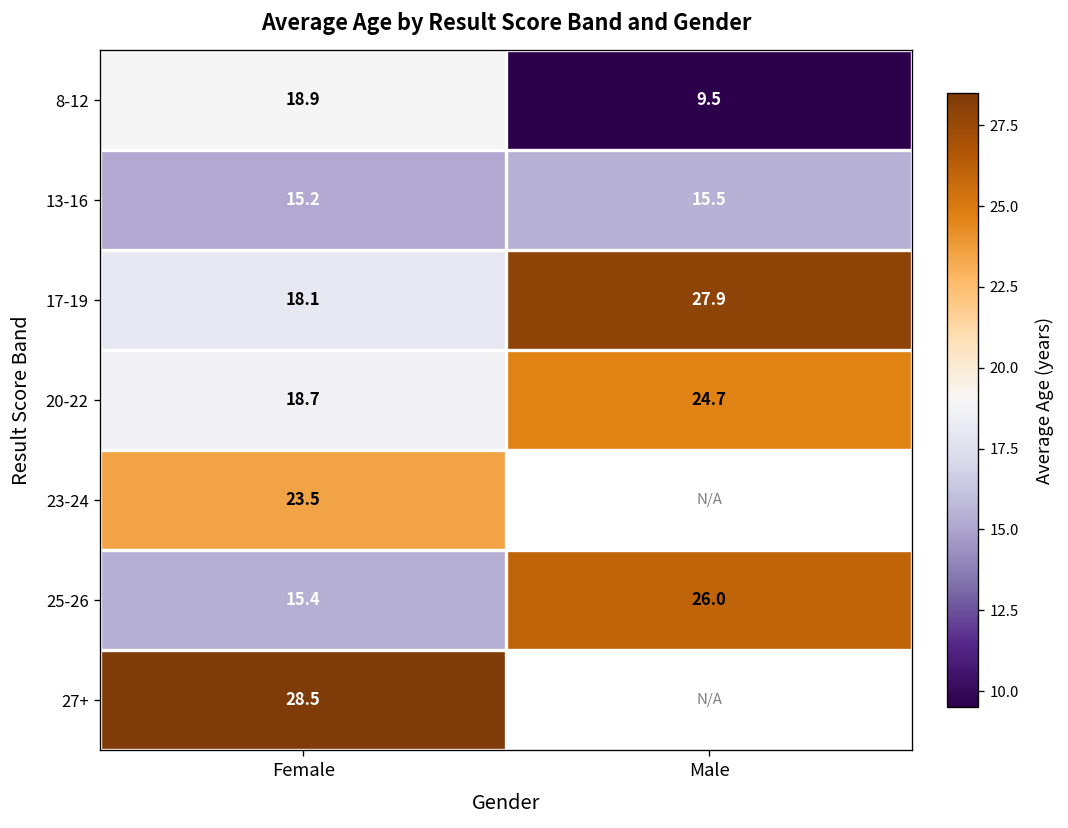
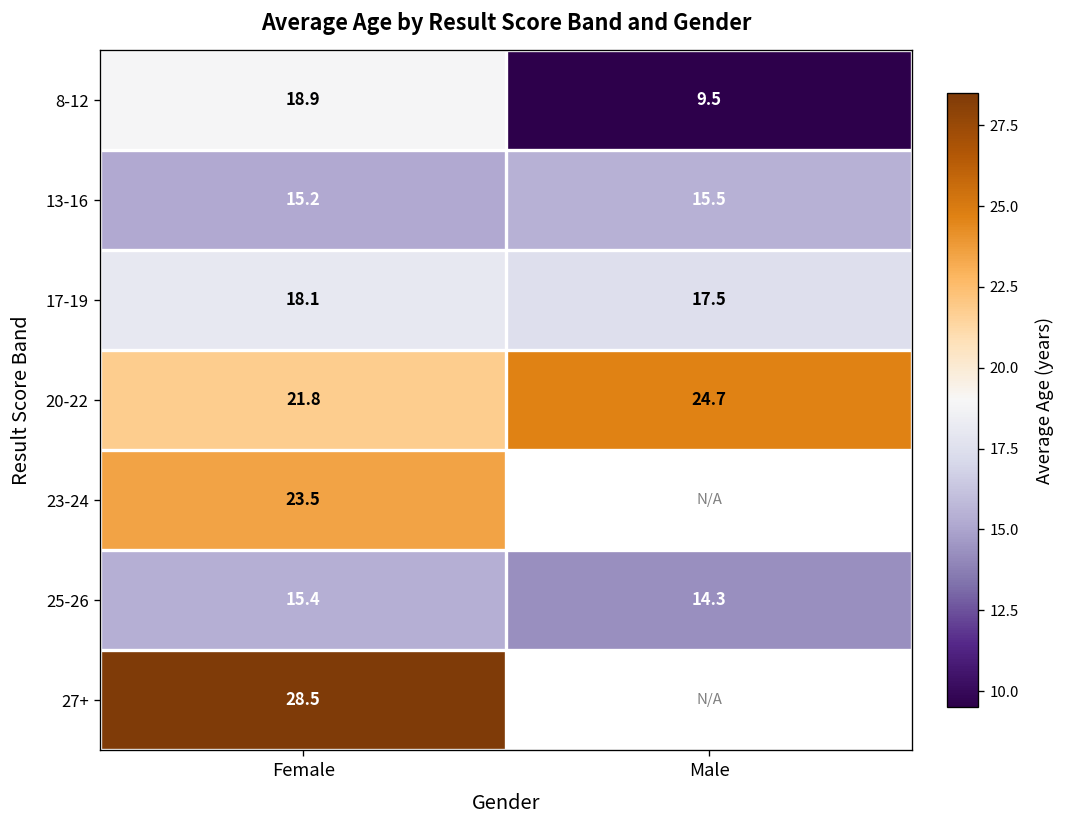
  {
    "8-12": {
      "Female": 18.9,
      "Male": 9.5
    },
    "13-16": {
      "Female": 15.2,
      "Male": 15.5
    },
    "17-19": {
      "Female": 18.1,
-     "Male": 27.9
+     "Male": 17.5
    },
    "20-22": {
-     "Female": 18.7,
+     "Female": 21.8,
      "Male": 24.7
    },
    "23-24": {
      "Female": 23.5
    },
    "25-26": {
      "Female": 15.4,
-     "Male": 26.0
+     "Male": 14.3
    },
    "27+": {
      "Female": 28.5
    }
  }
